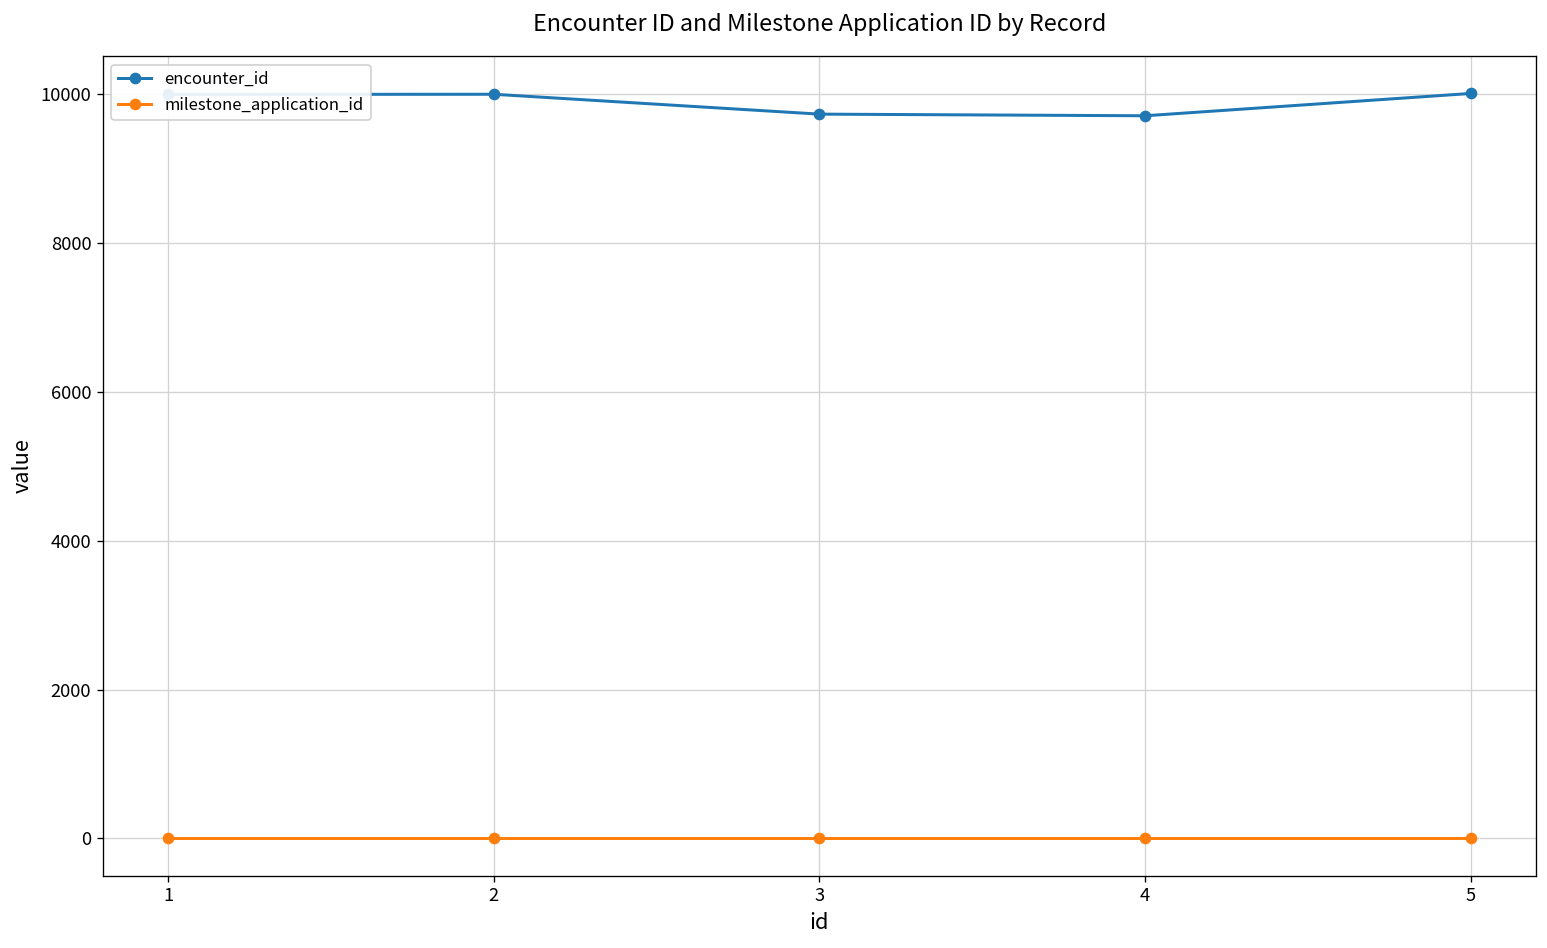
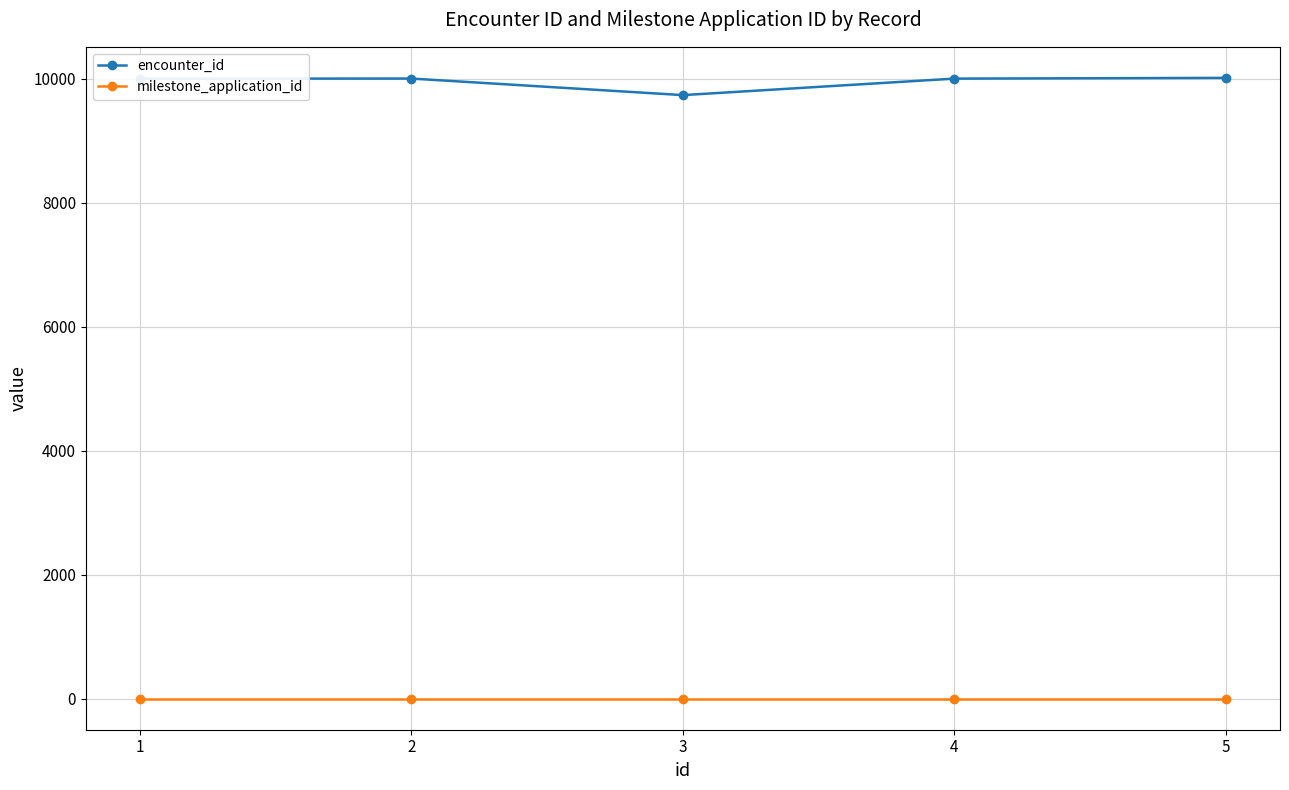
  {
    "encounter_id": {
      "2": 10000,
      "3": 9700,
-     "4": 9700,
+     "4": 10000,
      "5": 10000
    },
    "milestone_application_id": {
      "1": 0,
      "2": 0,
      "3": 0,
      "4": 0,
      "5": 0
    }
  }
